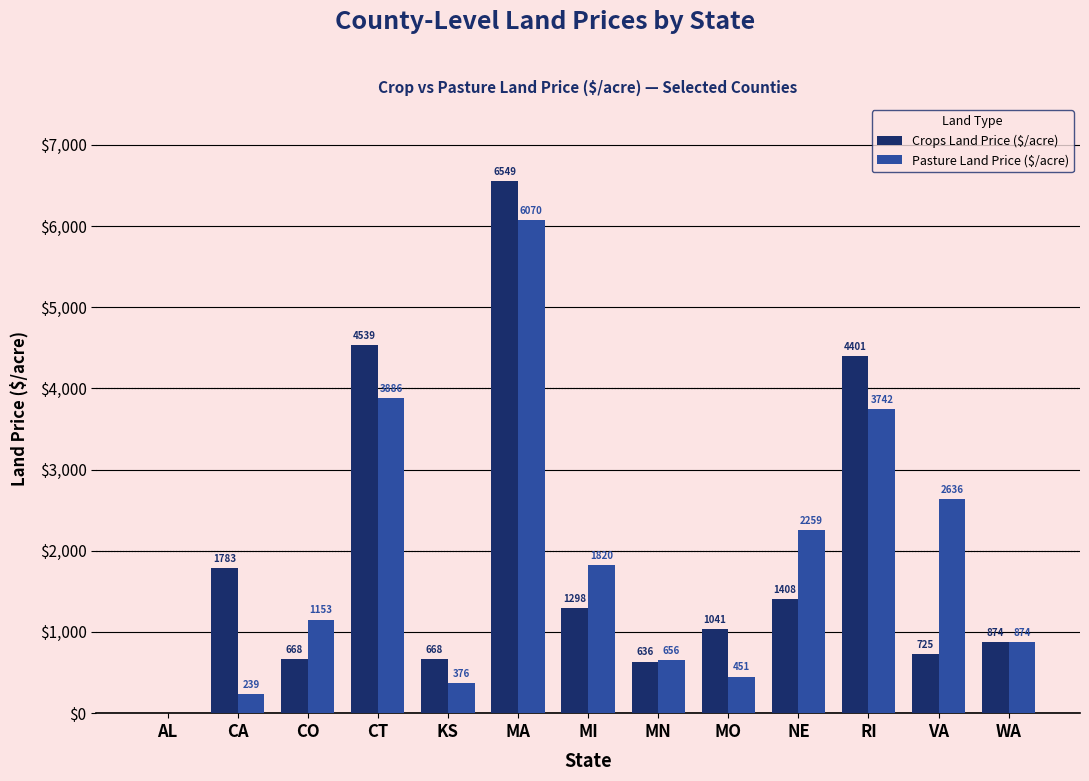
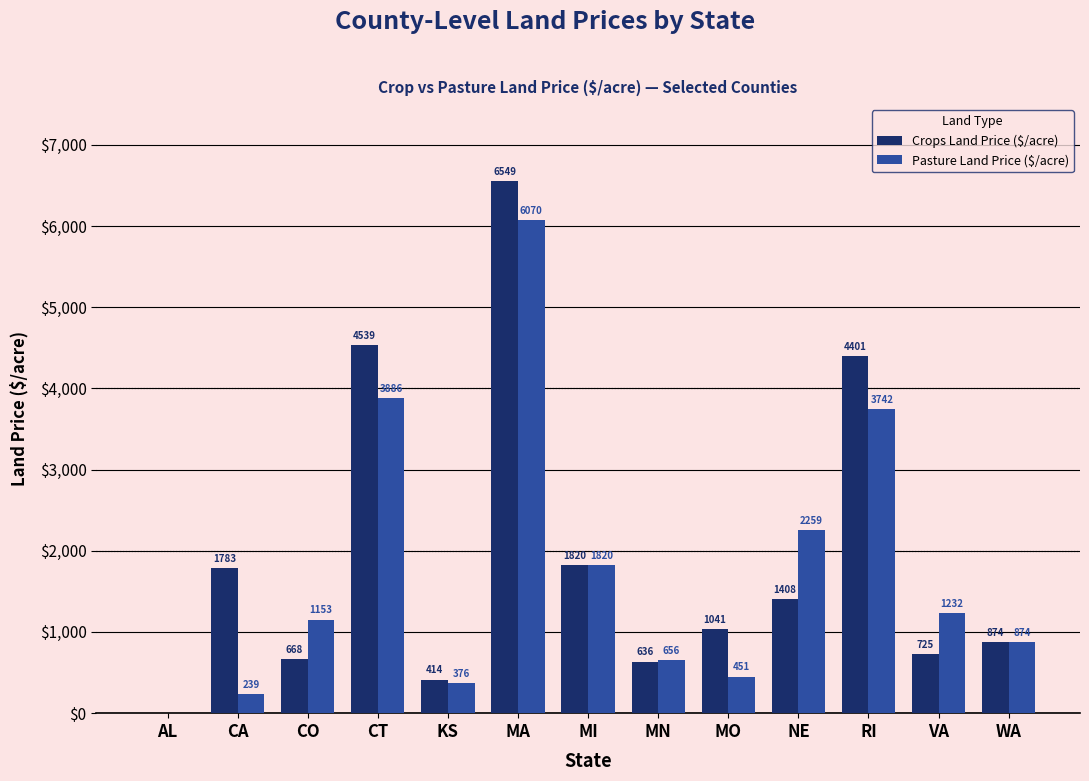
  {
    "Crops Land Price ($/acre)": {
      "CA": 1783,
      "CO": 668,
      "CT": 4539,
-     "KS": 668,
+     "KS": 414,
      "MA": 6549,
-     "MI": 1298,
+     "MI": 1820,
      "MN": 636,
      "MO": 1041,
      "NE": 1408,
      "RI": 4401,
      "VA": 725,
      "WA": 874
    },
    "Pasture Land Price ($/acre)": {
      "CA": 239,
      "CO": 1153,
      "CT": 3886,
      "KS": 376,
      "MA": 6070,
      "MI": 1820,
      "MN": 656,
      "MO": 451,
      "NE": 2259,
      "RI": 3742,
-     "VA": 2636,
+     "VA": 1232,
      "WA": 874
    }
  }
